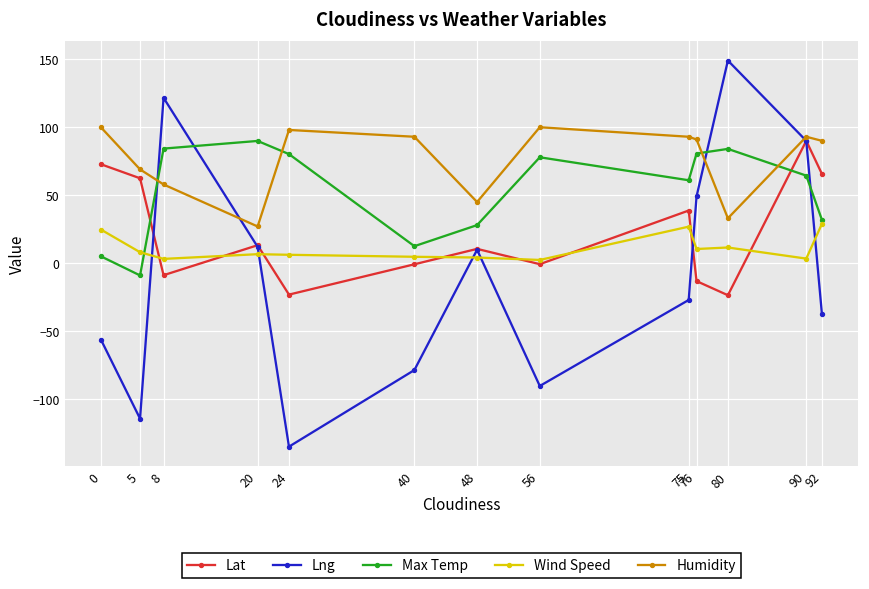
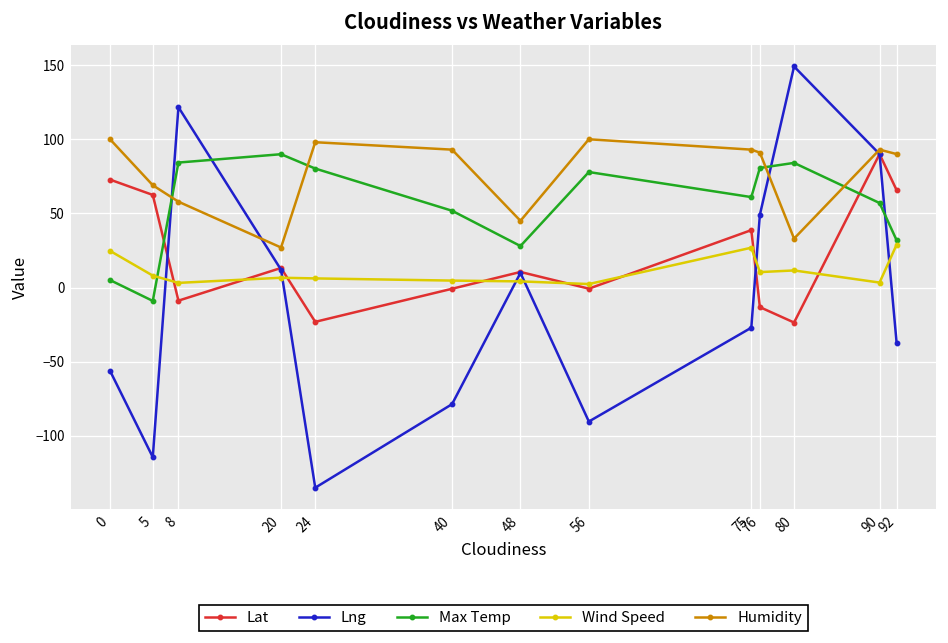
  {
    "Lat": {
      "0": 73,
      "5": 62,
      "8": -9,
      "24": -23,
      "40": -1,
      "56": -1,
      "75": 39,
      "76": -13,
      "80": -24,
      "92": 66
    },
    "Lng": {
      "0": -56,
      "5": -114,
      "8": 122,
      "24": -135,
      "40": -79,
      "56": -90,
      "75": -27,
      "76": 49,
      "80": 149,
      "92": -38
    },
    "Max Temp": {
      "0": 5,
      "5": -9,
      "8": 84,
      "20": 90,
      "24": 80,
-     "40": 13,
+     "40": 52,
      "48": 28,
      "56": 78,
      "75": 61,
      "76": 81,
      "80": 84,
-     "90": 64,
+     "90": 57,
      "92": 32
    },
    "Wind Speed": {
      "0": 25,
      "5": 8,
      "8": 3,
      "20": 7,
      "24": 6,
      "40": 5,
      "48": 4,
      "56": 2,
      "75": 27,
      "76": 10,
      "80": 12,
      "90": 3,
      "92": 29
    },
    "Humidity": {
      "0": 100,
      "5": 69,
      "8": 58,
      "20": 27,
      "24": 98,
      "40": 93,
      "48": 45,
      "56": 100,
      "75": 93,
      "76": 91,
      "80": 33,
      "90": 93,
      "92": 90
    }
  }
